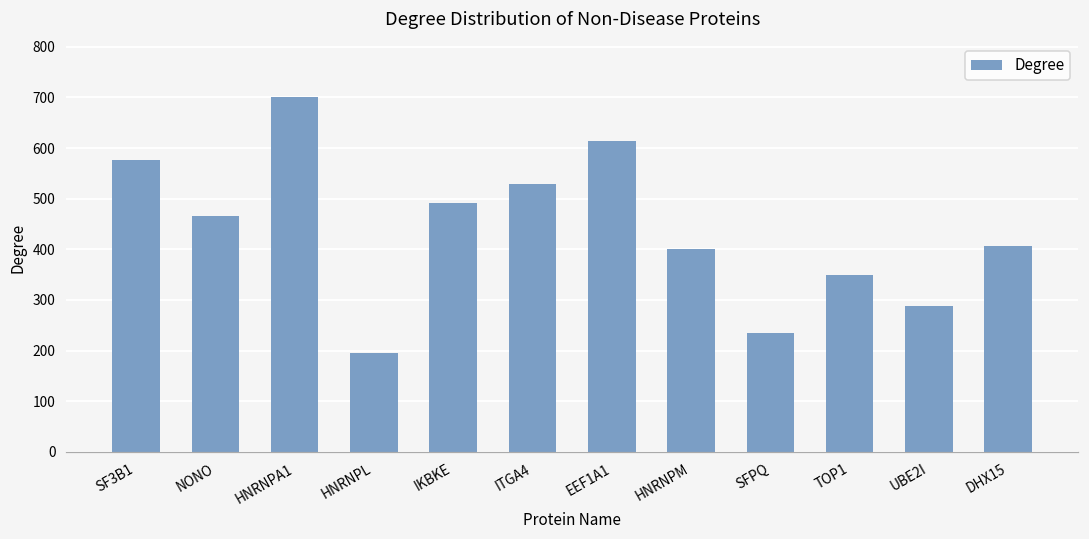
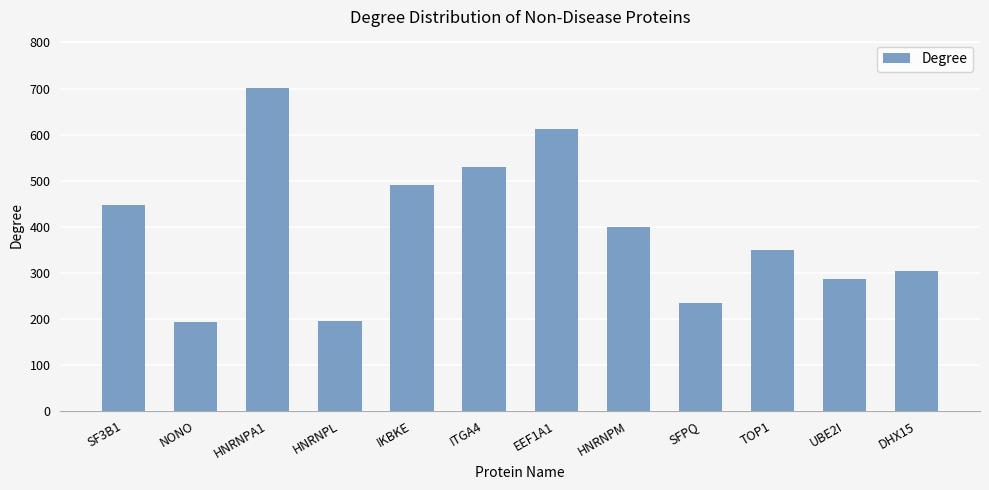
  {
-   "SF3B1": 580,
-   "NONO": 470,
+   "SF3B1": 450,
+   "NONO": 190,
    "HNRNPA1": 700,
    "HNRNPL": 200,
    "IKBKE": 490,
    "ITGA4": 530,
    "EEF1A1": 610,
    "HNRNPM": 400,
    "SFPQ": 230,
    "TOP1": 350,
    "UBE2I": 290,
-   "DHX15": 410
+   "DHX15": 300
  }
